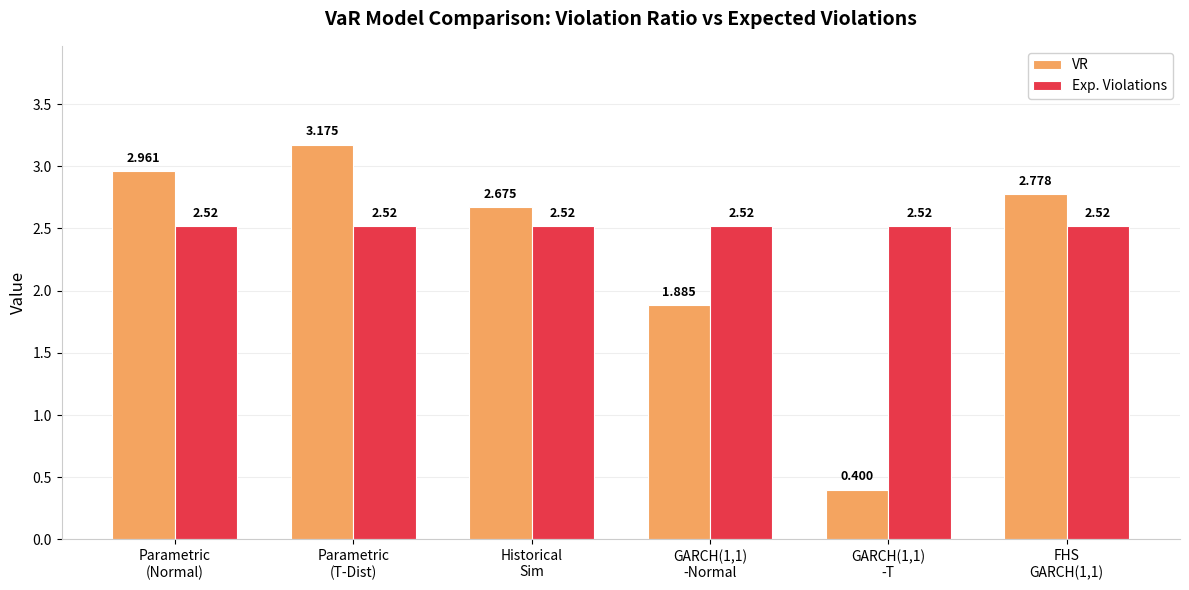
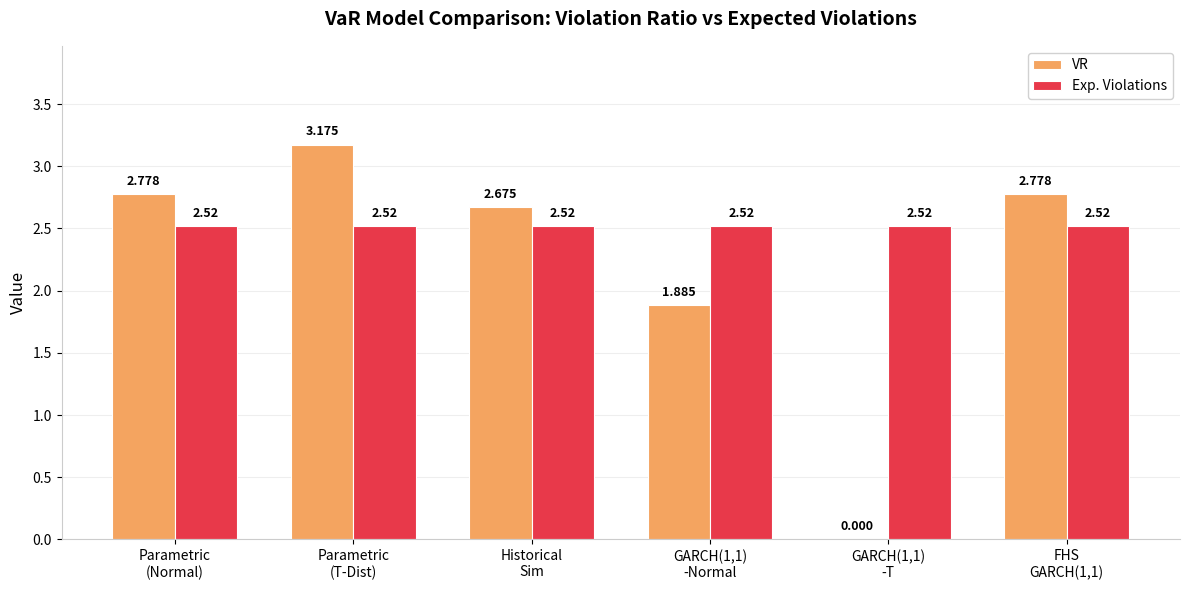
  {
    "VR": {
-     "Parametric (Normal)": 2.961,
+     "Parametric (Normal)": 2.778,
      "Parametric (T-Dist)": 3.175,
      "Historical Sim": 2.675,
      "GARCH(1,1) -Normal": 1.885,
-     "GARCH(1,1) -T": 0.400,
+     "GARCH(1,1) -T": 0.000,
      "FHS GARCH(1,1)": 2.778
    },
    "Exp. Violations": {
      "Parametric (Normal)": 2.52,
      "Parametric (T-Dist)": 2.52,
      "Historical Sim": 2.52,
      "GARCH(1,1) -Normal": 2.52,
      "GARCH(1,1) -T": 2.52,
      "FHS GARCH(1,1)": 2.52
    }
  }
